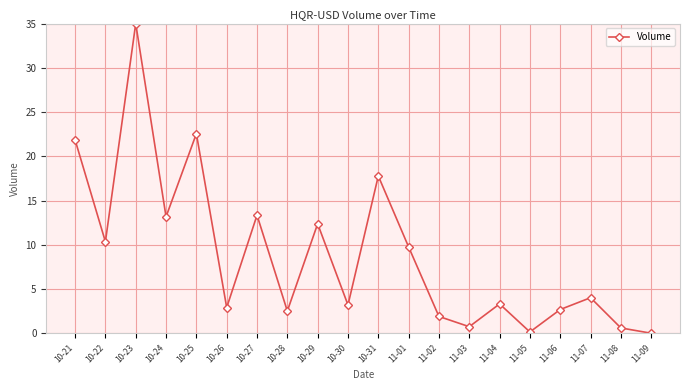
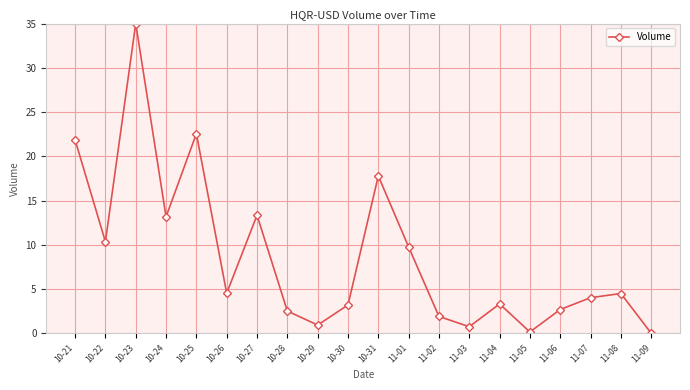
  {
    "10-21": 22,
    "10-22": 10,
    "10-23": 35,
    "10-24": 13,
    "10-25": 23,
-   "10-26": 3,
+   "10-26": 5,
    "10-27": 13,
    "10-28": 3,
-   "10-29": 12,
+   "10-29": 1,
    "10-30": 3,
    "10-31": 18,
    "11-01": 10,
    "11-02": 2,
    "11-03": 1,
    "11-04": 3,
    "11-05": 0,
    "11-06": 3,
    "11-07": 4,
-   "11-08": 1,
+   "11-08": 4,
    "11-09": 0
  }
